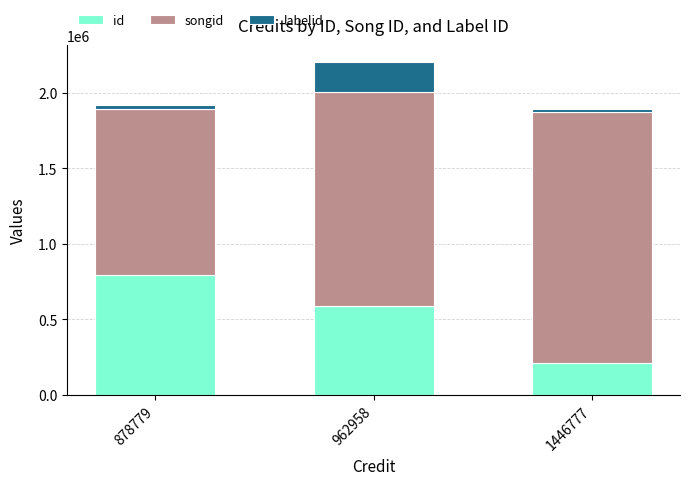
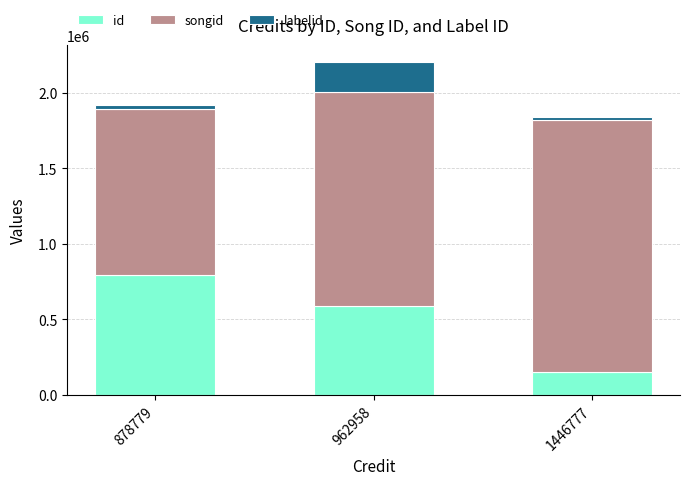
  {
    "id": {
      "878779": 800000,
      "962958": 590000,
-     "1446777": 210000
+     "1446777": 150000
    },
    "songid": {
      "878779": 1100000,
      "962958": 1420000,
      "1446777": 1660000
    },
    "labelid": {
      "878779": 30000,
      "962958": 200000,
      "1446777": 20000
    }
  }
